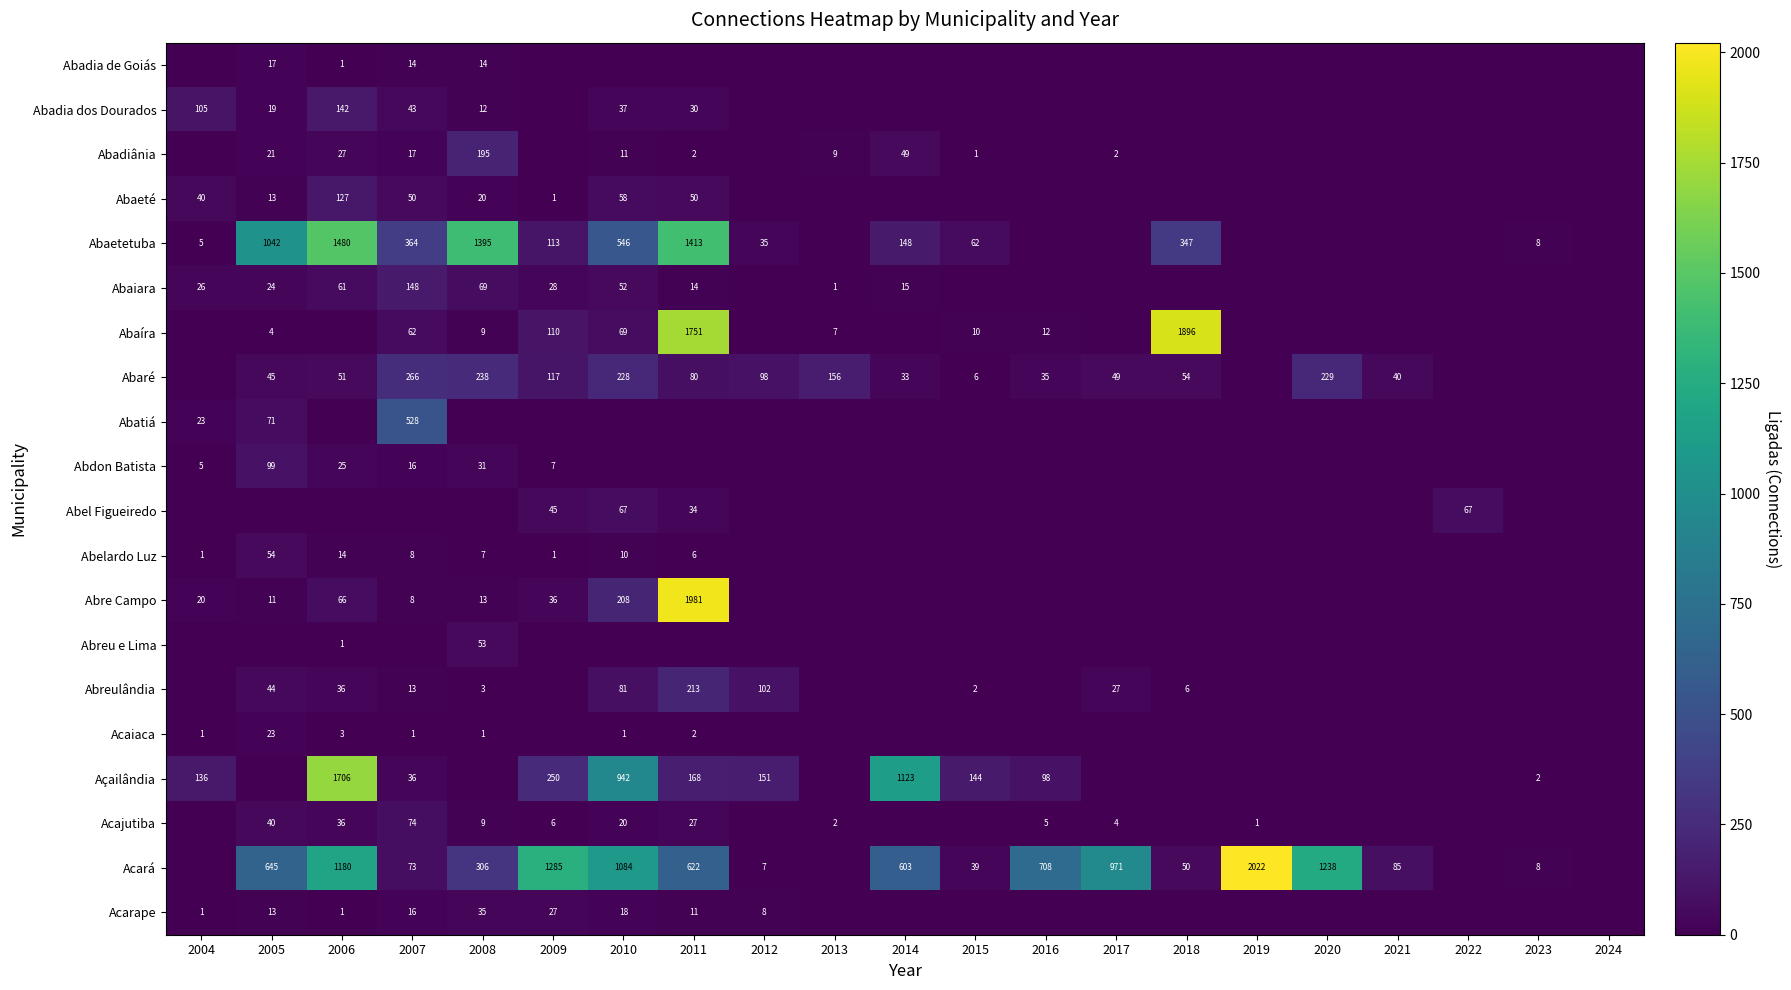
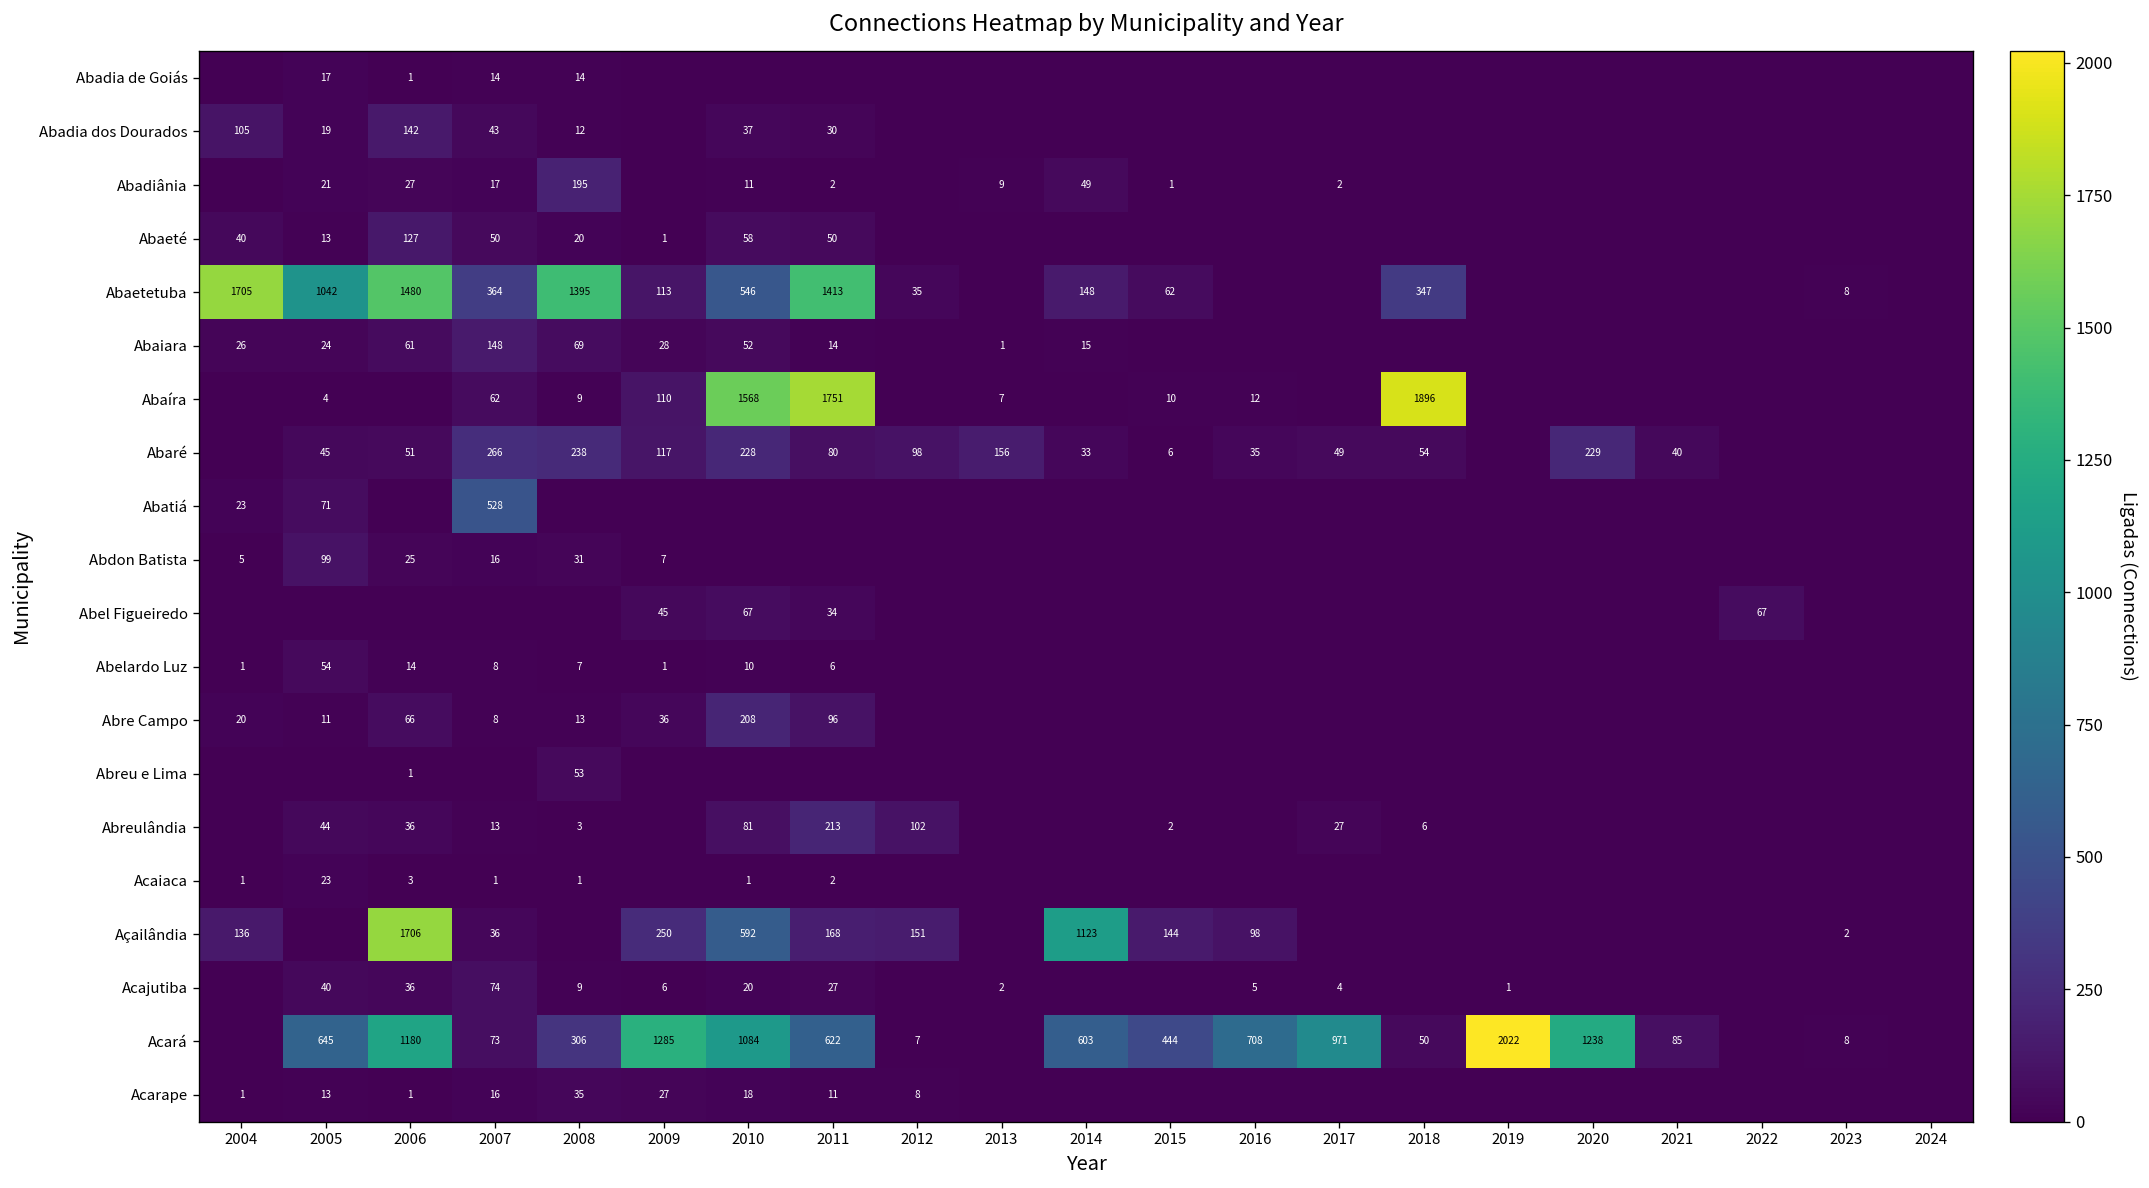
  {
    "Abadia de Goiás": {
      "2005": 17,
      "2006": 1,
      "2007": 14,
      "2008": 14
    },
    "Abadia dos Dourados": {
      "2004": 105,
      "2005": 19,
      "2006": 142,
      "2007": 43,
      "2008": 12,
      "2010": 37,
      "2011": 30
    },
    "Abadiânia": {
      "2005": 21,
      "2006": 27,
      "2007": 17,
      "2008": 195,
      "2010": 11,
      "2011": 2,
      "2013": 9,
      "2014": 49,
      "2015": 1,
      "2017": 2
    },
    "Abaeté": {
      "2004": 40,
      "2005": 13,
      "2006": 127,
      "2007": 50,
      "2008": 20,
      "2009": 1,
      "2010": 58,
      "2011": 50
    },
    "Abaetetuba": {
-     "2004": 5,
+     "2004": 1705,
      "2005": 1042,
      "2006": 1480,
      "2007": 364,
      "2008": 1395,
      "2009": 113,
      "2010": 546,
      "2011": 1413,
      "2012": 35,
      "2014": 148,
      "2015": 62,
      "2018": 347,
      "2023": 8
    },
    "Abaiara": {
      "2004": 26,
      "2005": 24,
      "2006": 61,
      "2007": 148,
      "2008": 69,
      "2009": 28,
      "2010": 52,
      "2011": 14,
      "2013": 1,
      "2014": 15
    },
    "Abaíra": {
      "2005": 4,
      "2007": 62,
      "2008": 9,
      "2009": 110,
-     "2010": 69,
+     "2010": 1568,
      "2011": 1751,
      "2013": 7,
      "2015": 10,
      "2016": 12,
      "2018": 1896
    },
    "Abaré": {
      "2005": 45,
      "2006": 51,
      "2007": 266,
      "2008": 238,
      "2009": 117,
      "2010": 228,
      "2011": 80,
      "2012": 98,
      "2013": 156,
      "2014": 33,
      "2015": 6,
      "2016": 35,
      "2017": 49,
      "2018": 54,
      "2020": 229,
      "2021": 40
    },
    "Abatiá": {
      "2004": 23,
      "2005": 71,
      "2007": 528
    },
    "Abdon Batista": {
      "2004": 5,
      "2005": 99,
      "2006": 25,
      "2007": 16,
      "2008": 31,
      "2009": 7
    },
    "Abel Figueiredo": {
      "2009": 45,
      "2010": 67,
      "2011": 34,
      "2022": 67
    },
    "Abelardo Luz": {
      "2004": 1,
      "2005": 54,
      "2006": 14,
      "2007": 8,
      "2008": 7,
      "2009": 1,
      "2010": 10,
      "2011": 6
    },
    "Abre Campo": {
      "2004": 20,
      "2005": 11,
      "2006": 66,
      "2007": 8,
      "2008": 13,
      "2009": 36,
      "2010": 208,
-     "2011": 1981
+     "2011": 96
    },
    "Abreu e Lima": {
      "2006": 1,
      "2008": 53
    },
    "Abreulândia": {
      "2005": 44,
      "2006": 36,
      "2007": 13,
      "2008": 3,
      "2010": 81,
      "2011": 213,
      "2012": 102,
      "2015": 2,
      "2017": 27,
      "2018": 6
    },
    "Acaiaca": {
      "2004": 1,
      "2005": 23,
      "2006": 3,
      "2007": 1,
      "2008": 1,
      "2010": 1,
      "2011": 2
    },
    "Açailândia": {
      "2004": 136,
      "2006": 1706,
      "2007": 36,
      "2009": 250,
-     "2010": 942,
+     "2010": 592,
      "2011": 168,
      "2012": 151,
      "2014": 1123,
      "2015": 144,
      "2016": 98,
      "2023": 2
    },
    "Acajutiba": {
      "2005": 40,
      "2006": 36,
      "2007": 74,
      "2008": 9,
      "2009": 6,
      "2010": 20,
      "2011": 27,
      "2013": 2,
      "2016": 5,
      "2017": 4,
      "2019": 1
    },
    "Acará": {
      "2005": 645,
      "2006": 1180,
      "2007": 73,
      "2008": 306,
      "2009": 1285,
      "2010": 1084,
      "2011": 622,
      "2012": 7,
      "2014": 603,
-     "2015": 39,
+     "2015": 444,
      "2016": 708,
      "2017": 971,
      "2018": 50,
      "2019": 2022,
      "2020": 1238,
      "2021": 85,
      "2023": 8
    },
    "Acarape": {
      "2004": 1,
      "2005": 13,
      "2006": 1,
      "2007": 16,
      "2008": 35,
      "2009": 27,
      "2010": 18,
      "2011": 11,
      "2012": 8
    }
  }
